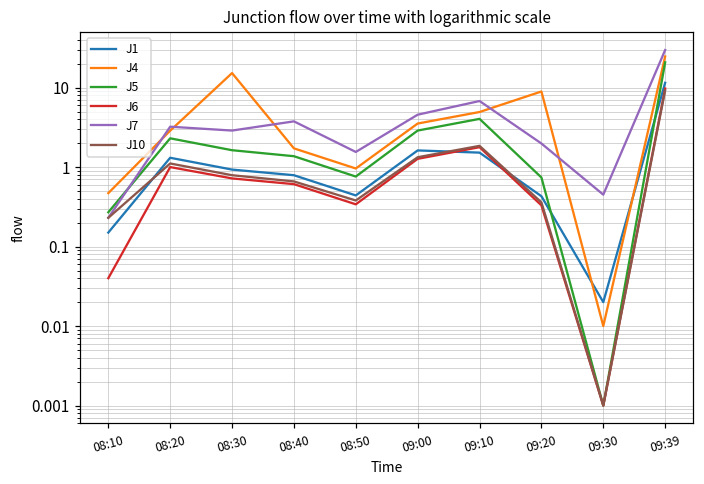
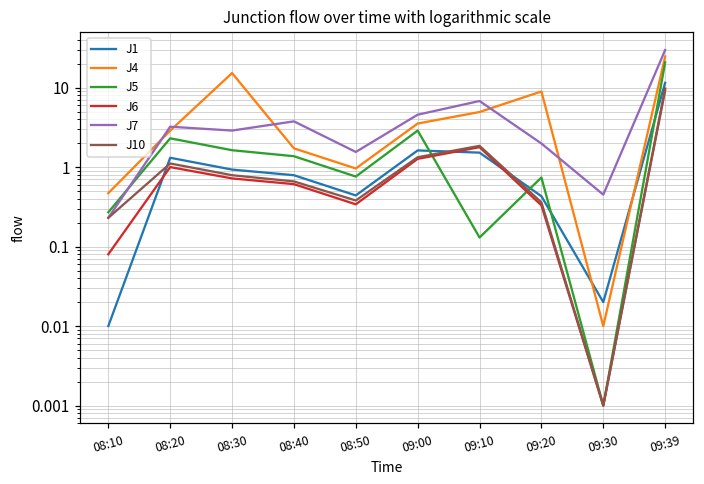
  {
    "J1": {
-     "08:10": 0.15,
+     "08:10": 0.01,
      "08:20": 1.3,
      "08:30": 0.9,
      "08:40": 0.8,
      "08:50": 0.4,
      "09:00": 1.6,
      "09:10": 1.5,
      "09:20": 0.4,
      "09:30": 0.02,
      "09:39": 11
    },
    "J4": {
      "08:10": 0.5,
      "08:20": 2.9,
      "08:30": 15,
      "08:40": 1.7,
      "08:50": 1.0,
      "09:00": 4,
      "09:10": 5,
      "09:20": 9,
      "09:30": 0.01,
      "09:39": 25
    },
    "J5": {
      "08:10": 0.27,
      "08:20": 2.3,
      "08:30": 1.6,
      "08:40": 1.4,
      "08:50": 0.8,
      "09:00": 2.9,
-     "09:10": 4,
+     "09:10": 0.13,
      "09:20": 0.7,
      "09:39": 21
    },
    "J6": {
-     "08:10": 0.04,
+     "08:10": 0.08,
      "08:20": 1.0,
      "08:30": 0.7,
      "08:50": 0.3,
      "09:20": 0.3
    },
    "J7": {
      "08:20": 3,
      "08:30": 2.9,
      "08:40": 4,
      "08:50": 1.6,
      "09:00": 5,
      "09:10": 7,
      "09:20": 2.0,
      "09:30": 0.5,
      "09:39": 30
    },
    "J10": {
      "08:20": 1.1,
      "08:30": 0.8,
      "08:50": 0.4,
      "09:20": 0.4
    }
  }
